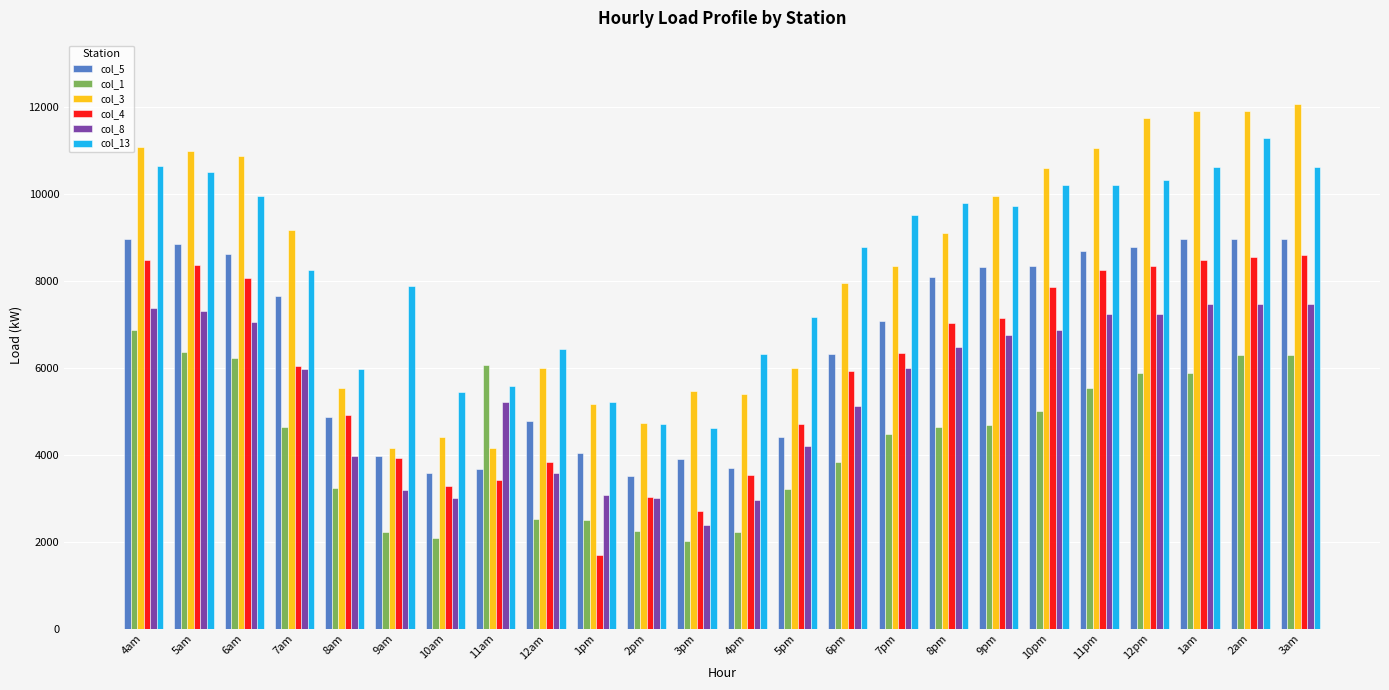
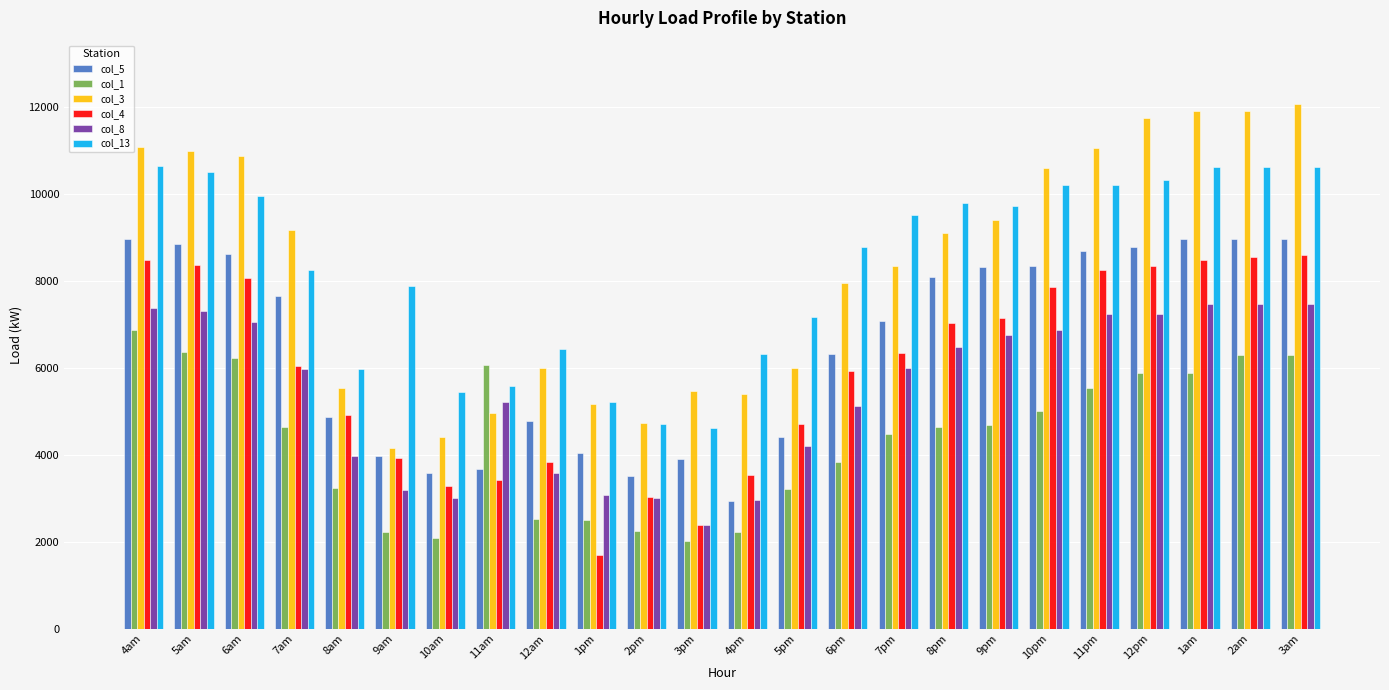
  {
    "col_5": {
      "4am": 9000,
      "5am": 8800,
      "6am": 8600,
      "7am": 7600,
      "8am": 4900,
      "9am": 4000,
      "10am": 3600,
      "11am": 3700,
      "12am": 4800,
      "1pm": 4000,
      "2pm": 3500,
      "3pm": 3900,
-     "4pm": 3700,
+     "4pm": 2900,
      "5pm": 4400,
      "6pm": 6300,
      "7pm": 7100,
      "8pm": 8100,
      "9pm": 8300,
      "10pm": 8300,
      "11pm": 8700,
      "12pm": 8800,
      "1am": 8900,
      "2am": 8900,
      "3am": 8900
    },
    "col_1": {
      "4am": 6900,
      "5am": 6300,
      "6am": 6200,
      "7am": 4600,
      "8am": 3200,
      "9am": 2200,
      "10am": 2100,
      "11am": 6100,
      "12am": 2500,
      "1pm": 2500,
      "2pm": 2300,
      "3pm": 2000,
      "4pm": 2200,
      "5pm": 3200,
      "6pm": 3800,
      "7pm": 4500,
      "8pm": 4600,
      "9pm": 4700,
      "10pm": 5000,
      "11pm": 5500,
      "12pm": 5900,
      "1am": 5900,
      "2am": 6300,
      "3am": 6300
    },
    "col_3": {
      "4am": 11100,
      "5am": 11000,
      "6am": 10900,
      "7am": 9200,
      "8am": 5500,
      "9am": 4200,
      "10am": 4400,
-     "11am": 4200,
+     "11am": 4900,
      "12am": 6000,
      "1pm": 5200,
      "2pm": 4700,
      "3pm": 5500,
      "4pm": 5400,
      "5pm": 6000,
      "6pm": 7900,
      "7pm": 8300,
      "8pm": 9100,
-     "9pm": 9900,
+     "9pm": 9400,
      "10pm": 10600,
      "11pm": 11100,
      "12pm": 11700,
      "1am": 11900,
      "2am": 11900,
      "3am": 12100
    },
    "col_4": {
      "4am": 8500,
      "5am": 8400,
      "6am": 8000,
      "7am": 6000,
      "8am": 4900,
      "9am": 3900,
      "10am": 3300,
      "11am": 3400,
      "12am": 3800,
      "1pm": 1700,
      "2pm": 3000,
-     "3pm": 2700,
+     "3pm": 2400,
      "4pm": 3500,
      "5pm": 4700,
      "6pm": 5900,
      "7pm": 6300,
      "8pm": 7000,
      "9pm": 7100,
      "10pm": 7800,
      "11pm": 8200,
      "12pm": 8300,
      "1am": 8500,
      "2am": 8500,
      "3am": 8600
    },
    "col_8": {
      "4am": 7400,
      "5am": 7300,
      "6am": 7000,
      "7am": 6000,
      "8am": 4000,
      "9am": 3200,
      "10am": 3000,
      "11am": 5200,
      "12am": 3600,
      "1pm": 3100,
      "2pm": 3000,
      "3pm": 2400,
      "4pm": 3000,
      "5pm": 4200,
      "6pm": 5100,
      "7pm": 6000,
      "8pm": 6500,
      "9pm": 6700,
      "10pm": 6900,
      "11pm": 7200,
      "12pm": 7200,
      "1am": 7500,
      "2am": 7500,
      "3am": 7500
    },
    "col_13": {
      "4am": 10600,
      "5am": 10500,
      "6am": 9900,
      "7am": 8200,
      "8am": 6000,
      "9am": 7900,
      "10am": 5400,
      "11am": 5600,
      "12am": 6400,
      "1pm": 5200,
      "2pm": 4700,
      "3pm": 4600,
      "4pm": 6300,
      "5pm": 7200,
      "6pm": 8800,
      "7pm": 9500,
      "8pm": 9800,
      "9pm": 9700,
      "10pm": 10200,
      "11pm": 10200,
      "12pm": 10300,
      "1am": 10600,
-     "2am": 11300,
+     "2am": 10600,
      "3am": 10600
    }
  }
